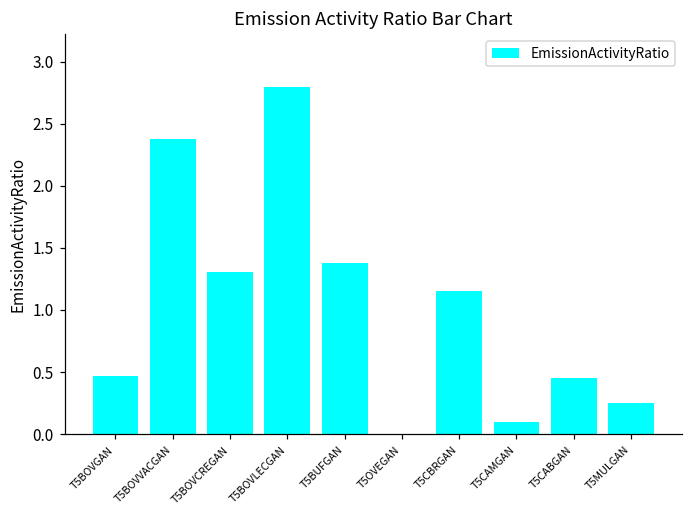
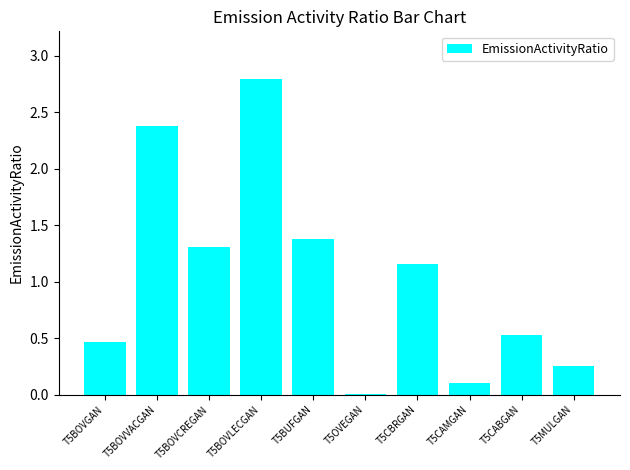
  {
    "T5BOVGAN": 0.47,
    "T5BOVVACGAN": 2.38,
    "T5BOVCREGAN": 1.31,
    "T5BOVLECGAN": 2.80,
    "T5BUFGAN": 1.38,
    "T5CBRGAN": 1.15,
    "T5CAMGAN": 0.10,
-   "T5CABGAN": 0.45,
+   "T5CABGAN": 0.53,
    "T5MULGAN": 0.25
  }
